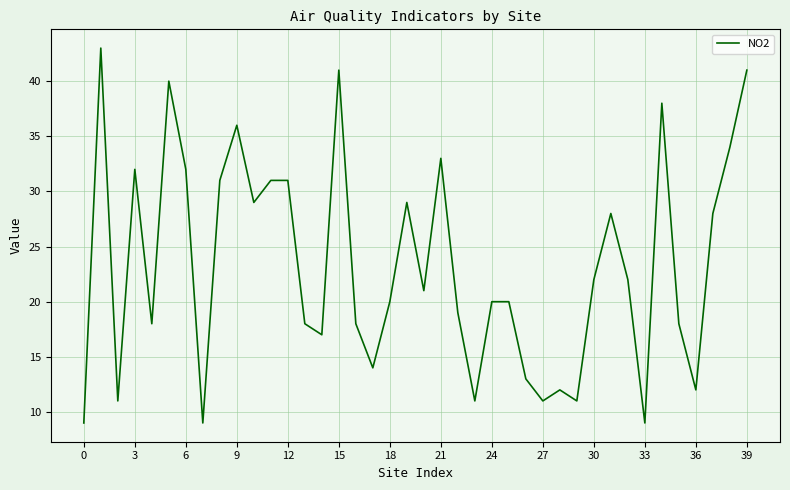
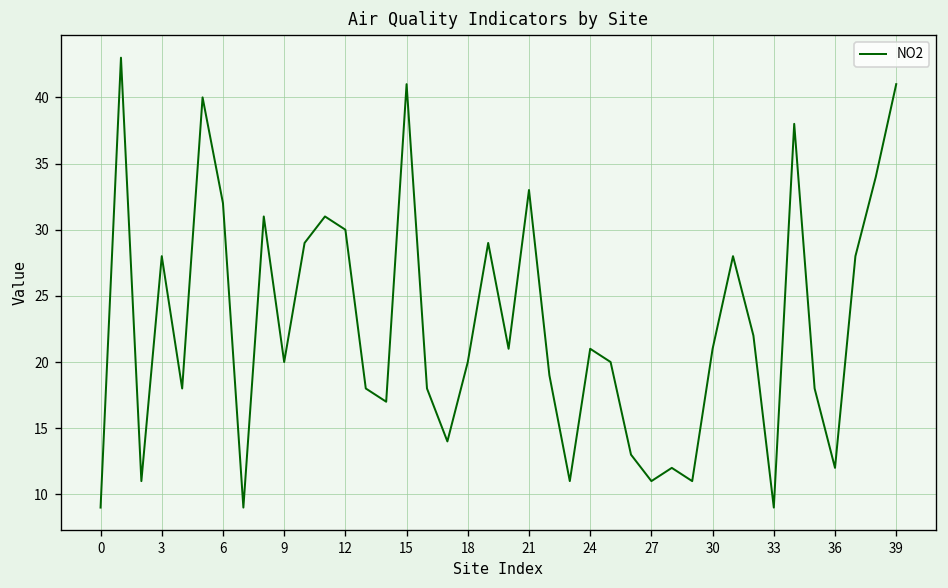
  {
    "0": 9,
-   "3": 32,
+   "3": 28,
    "6": 32,
-   "9": 36,
-   "12": 31,
+   "9": 20,
+   "12": 30,
    "15": 41,
    "18": 20,
    "21": 33,
-   "24": 20,
+   "24": 21,
    "27": 11,
-   "30": 22,
+   "30": 21,
    "33": 9,
    "36": 12,
    "39": 41
  }
